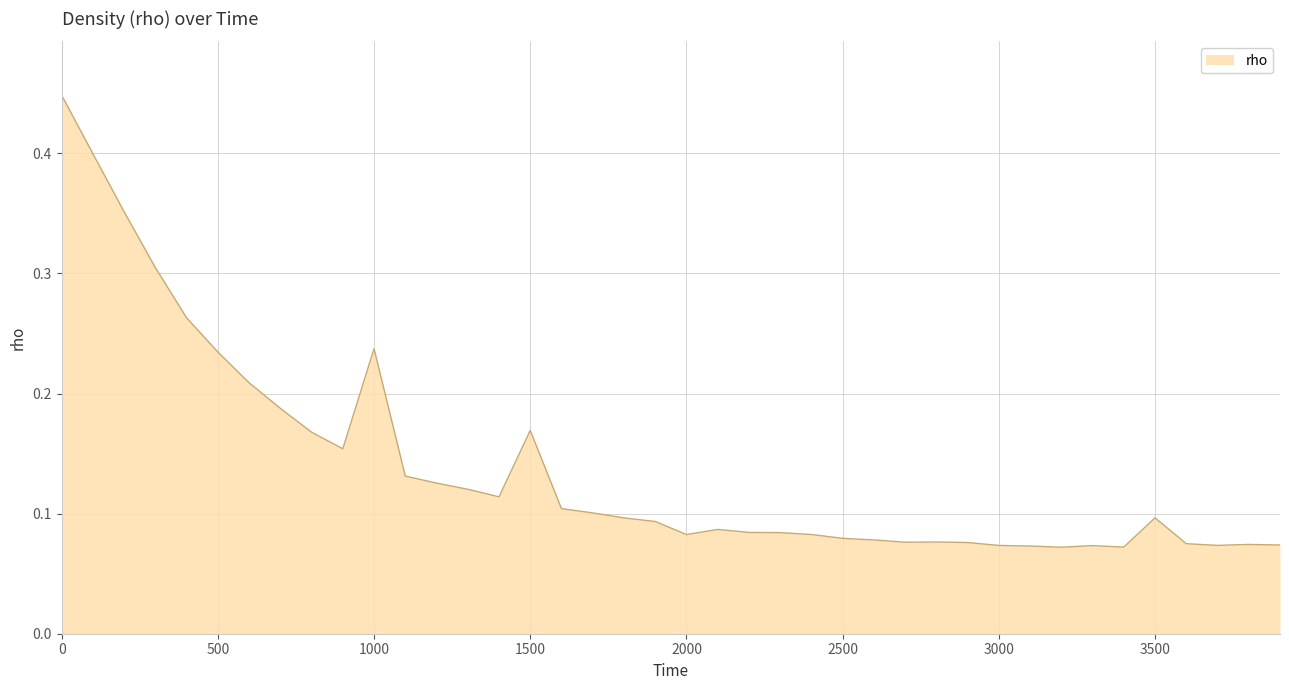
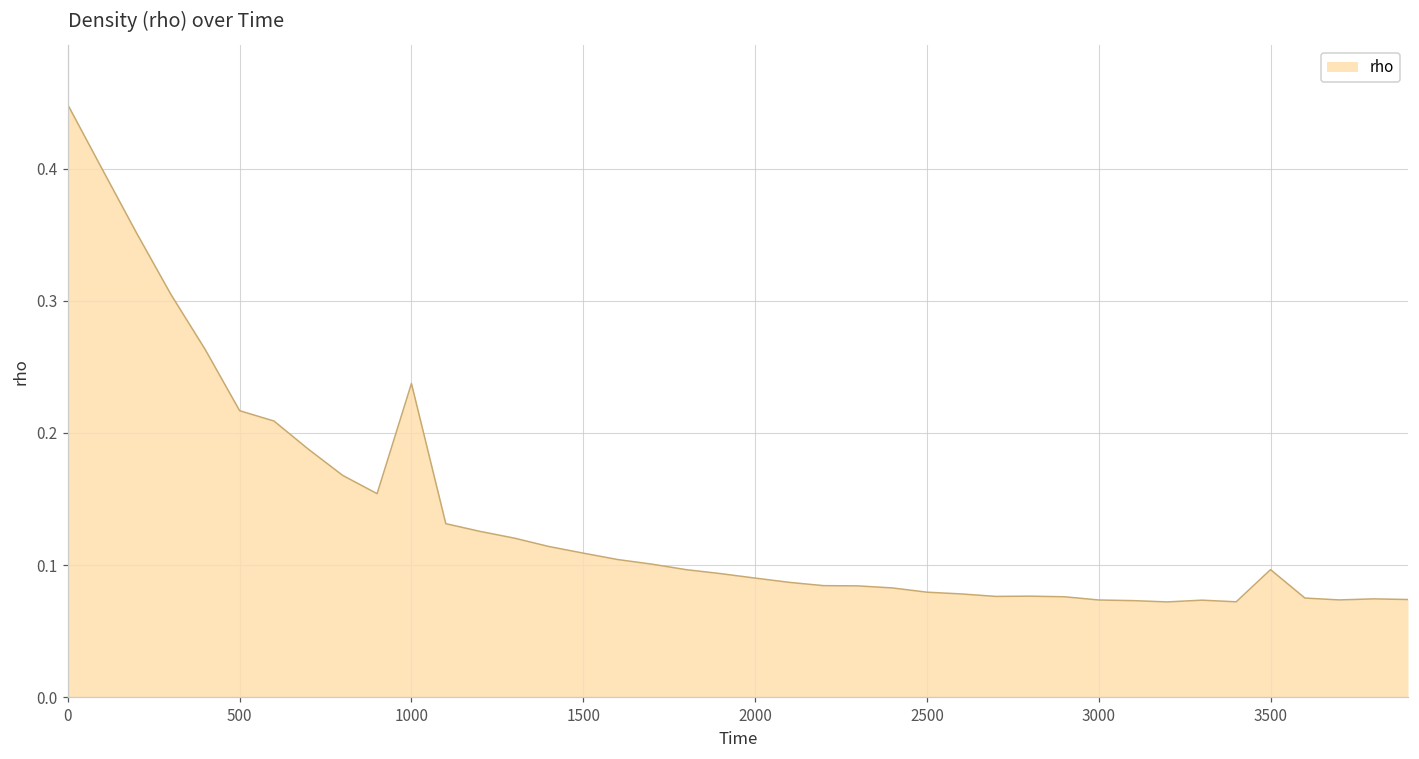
  {
    "0": 0.448,
-   "500": 0.235,
+   "500": 0.217,
    "1000": 0.237,
-   "1500": 0.169,
-   "2000": 0.083,
+   "1500": 0.109,
+   "2000": 0.090,
    "2500": 0.079,
    "3000": 0.074,
    "3500": 0.097
  }
